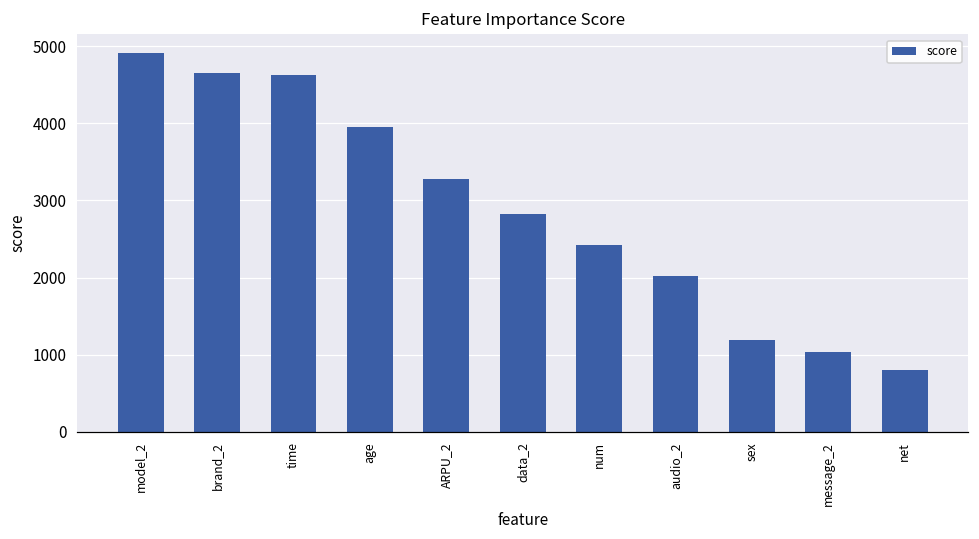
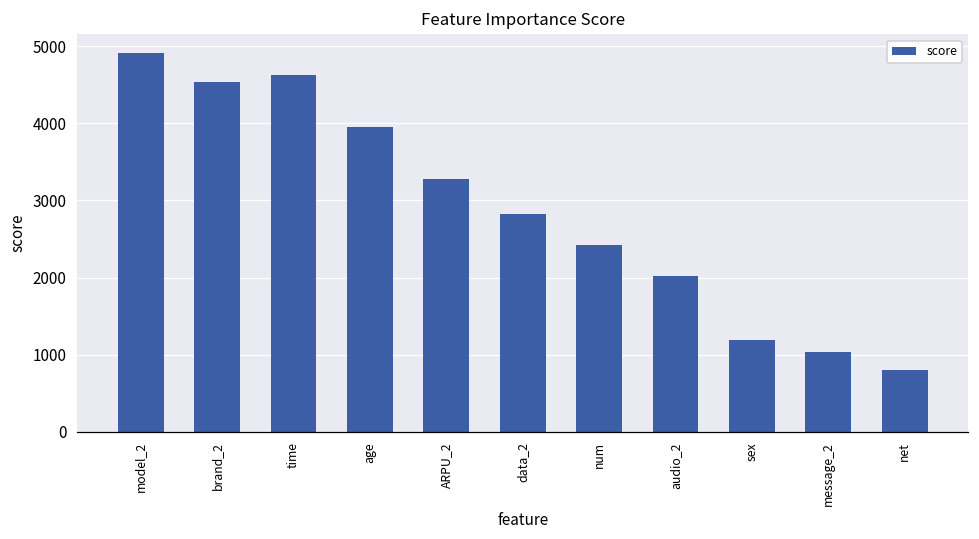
  {
    "model_2": 4900,
-   "brand_2": 4600,
+   "brand_2": 4500,
    "time": 4600,
    "age": 4000,
    "ARPU_2": 3300,
    "data_2": 2800,
    "num": 2400,
    "audio_2": 2000,
    "sex": 1200,
    "message_2": 1000,
    "net": 800
  }
